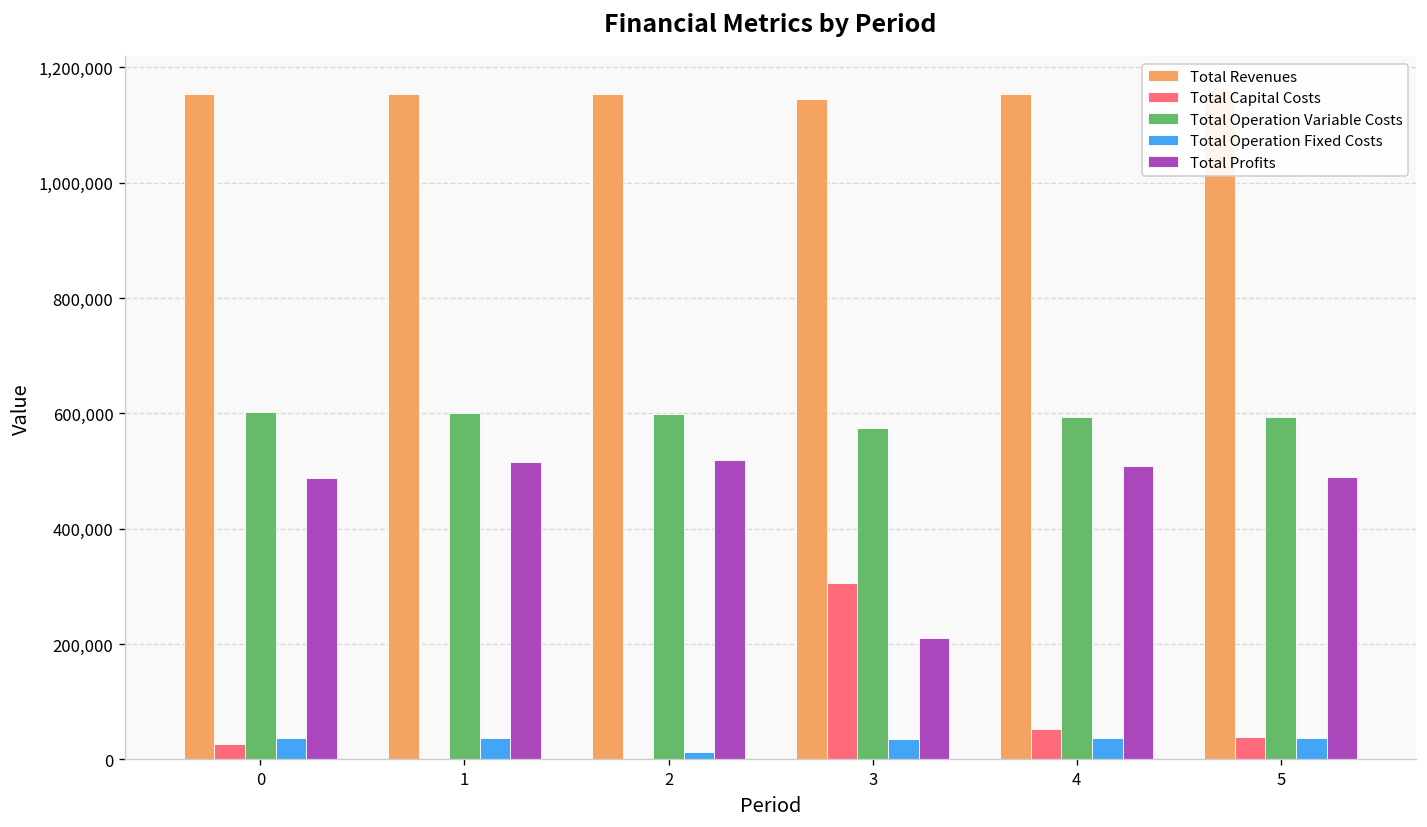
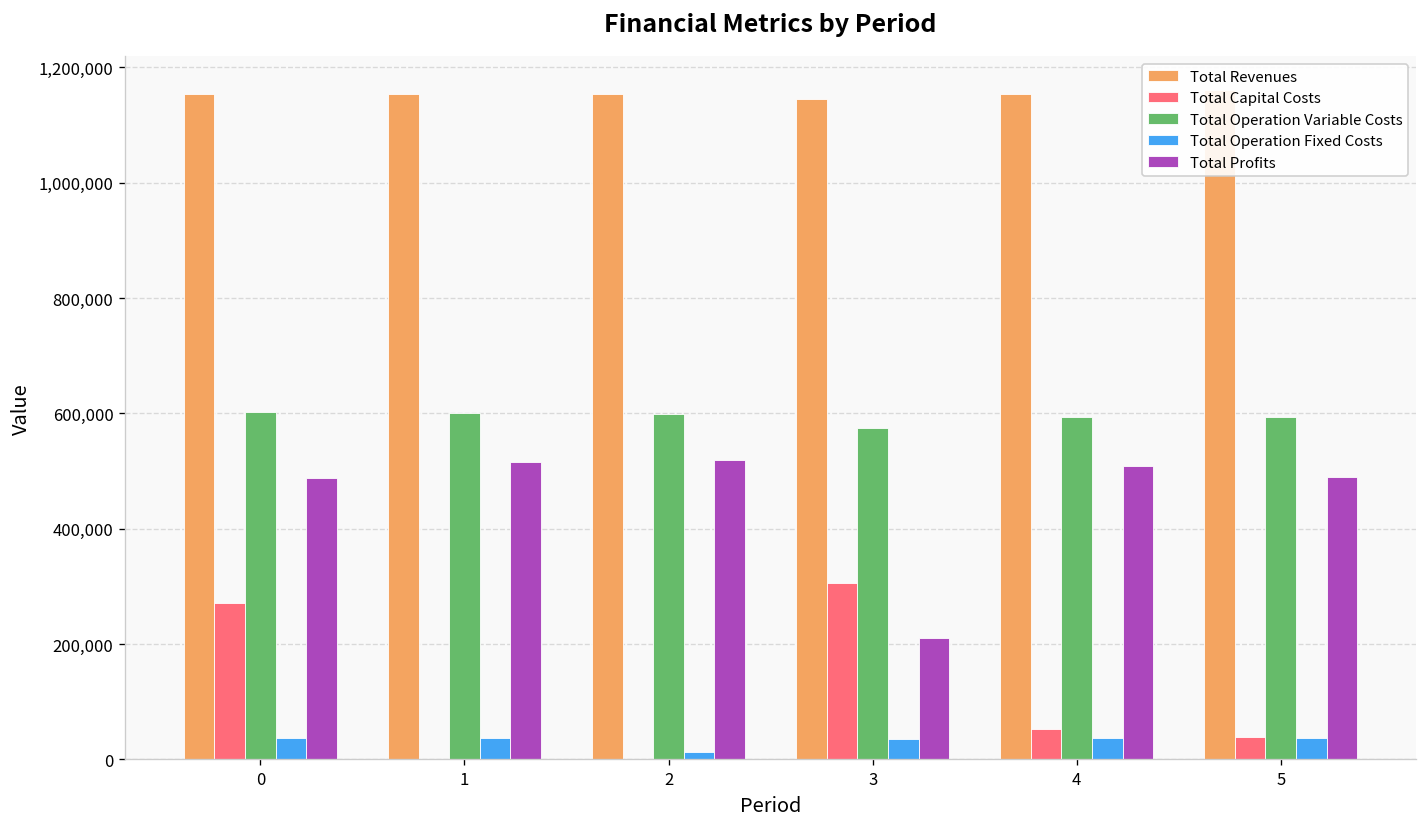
  {
    "Total Revenues": {
      "0": "1,150,000",
      "1": "1,150,000",
      "2": "1,150,000",
      "3": "1,140,000",
      "4": "1,150,000"
    },
    "Total Capital Costs": {
-     "0": "30,000",
+     "0": "270,000",
      "1": "0",
      "2": "0",
      "3": "310,000",
      "4": "50,000",
      "5": "40,000"
    },
    "Total Operation Variable Costs": {
      "0": "600,000",
      "1": "600,000",
      "2": "600,000",
      "3": "570,000",
      "4": "590,000",
      "5": "590,000"
    },
    "Total Operation Fixed Costs": {
      "0": "40,000",
      "1": "40,000",
      "2": "10,000",
      "3": "30,000",
      "4": "40,000",
      "5": "40,000"
    },
    "Total Profits": {
      "0": "490,000",
      "1": "520,000",
      "2": "520,000",
      "3": "210,000",
      "4": "510,000",
      "5": "490,000"
    }
  }
